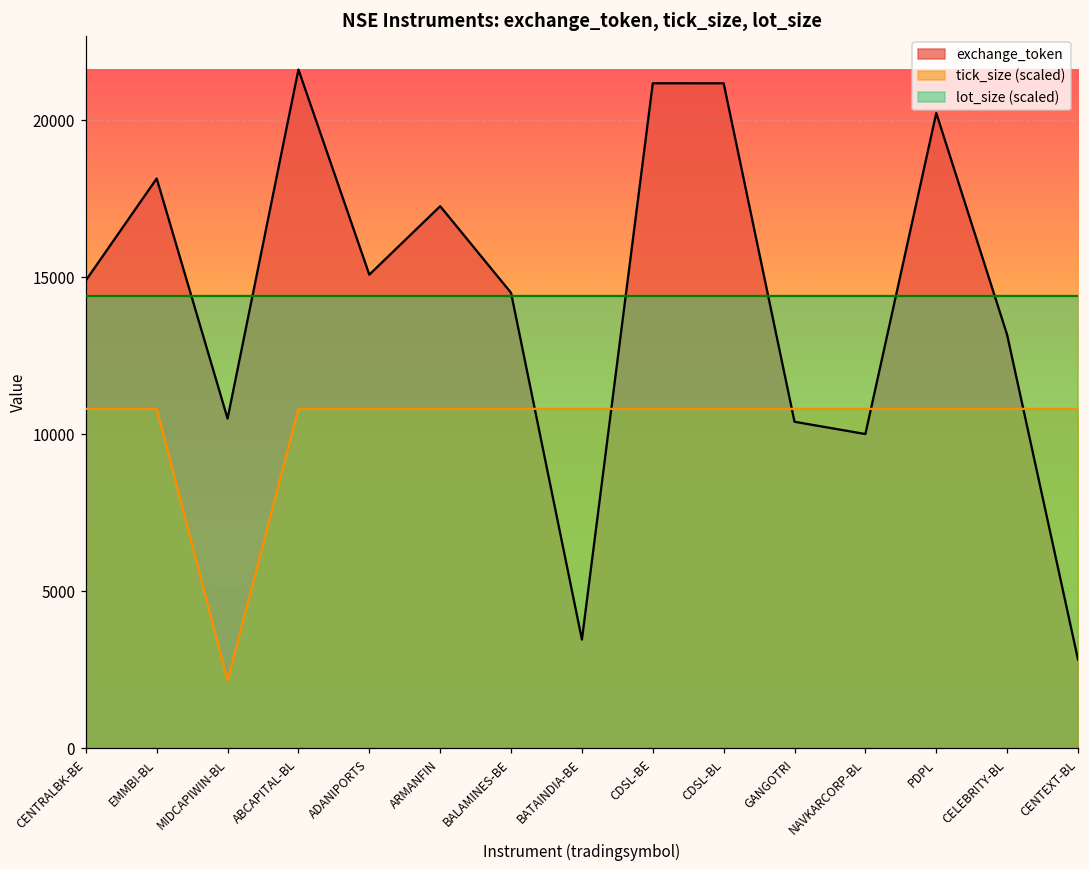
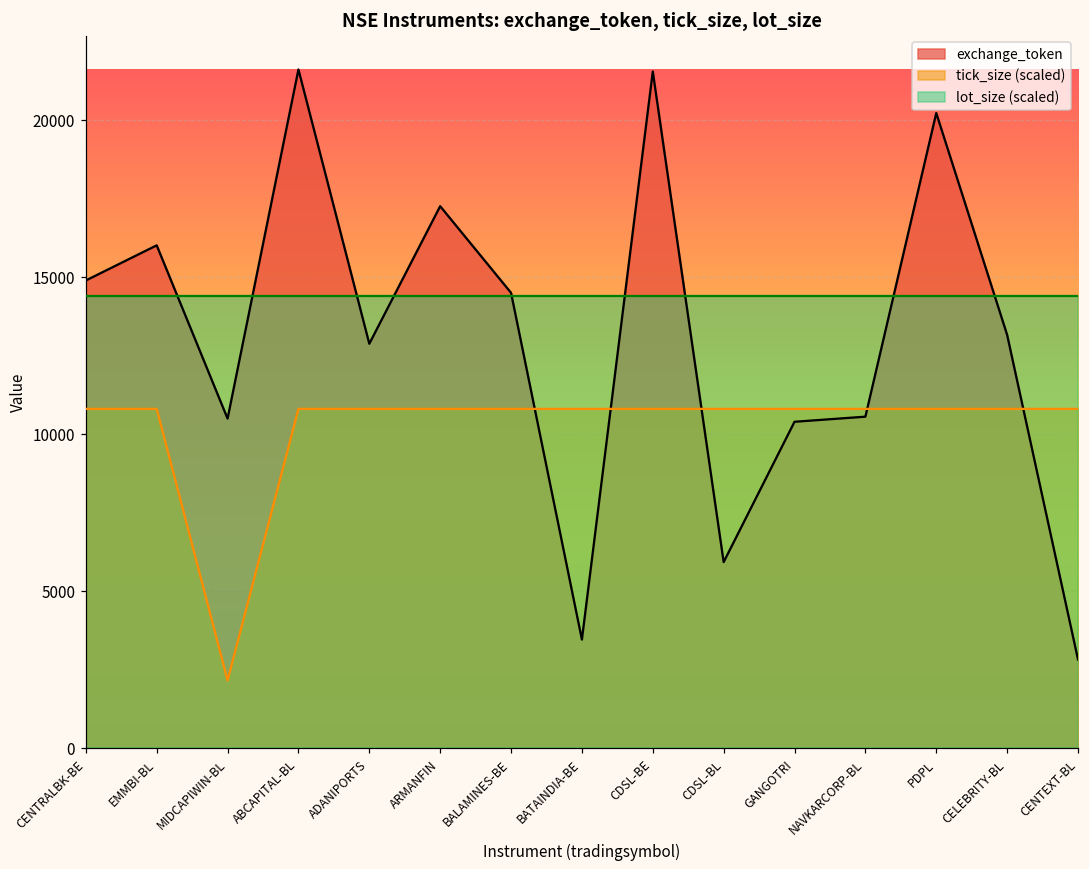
  {
    "exchange_token": {
      "CENTRALBK-BE": 14900,
-     "EMMBI-BL": 18100,
+     "EMMBI-BL": 16000,
      "MIDCAPIWIN-BL": 10500,
      "ABCAPITAL-BL": 21600,
-     "ADANIPORTS": 15100,
+     "ADANIPORTS": 12900,
      "ARMANFIN": 17300,
      "BALAMINES-BE": 14500,
      "BATAINDIA-BE": 3500,
-     "CDSL-BE": 21200,
-     "CDSL-BL": 21200,
+     "CDSL-BE": 21600,
+     "CDSL-BL": 5900,
      "GANGOTRI": 10400,
-     "NAVKARCORP-BL": 10000,
+     "NAVKARCORP-BL": 10600,
      "PDPL": 20200,
      "CELEBRITY-BL": 13200,
      "CENTEXT-BL": 2800
    },
    "tick_size (scaled)": {
      "CENTRALBK-BE": 10800,
      "EMMBI-BL": 10800,
      "MIDCAPIWIN-BL": 2200,
      "ABCAPITAL-BL": 10800,
      "ADANIPORTS": 10800,
      "ARMANFIN": 10800,
      "BALAMINES-BE": 10800,
      "BATAINDIA-BE": 10800,
      "CDSL-BE": 10800,
      "CDSL-BL": 10800,
      "GANGOTRI": 10800,
      "NAVKARCORP-BL": 10800,
      "PDPL": 10800,
      "CELEBRITY-BL": 10800,
      "CENTEXT-BL": 10800
    },
    "lot_size (scaled)": {
      "CENTRALBK-BE": 14400,
      "EMMBI-BL": 14400,
      "MIDCAPIWIN-BL": 14400,
      "ABCAPITAL-BL": 14400,
      "ADANIPORTS": 14400,
      "ARMANFIN": 14400,
      "BALAMINES-BE": 14400,
      "BATAINDIA-BE": 14400,
      "CDSL-BE": 14400,
      "CDSL-BL": 14400,
      "GANGOTRI": 14400,
      "NAVKARCORP-BL": 14400,
      "PDPL": 14400,
      "CELEBRITY-BL": 14400,
      "CENTEXT-BL": 14400
    }
  }
